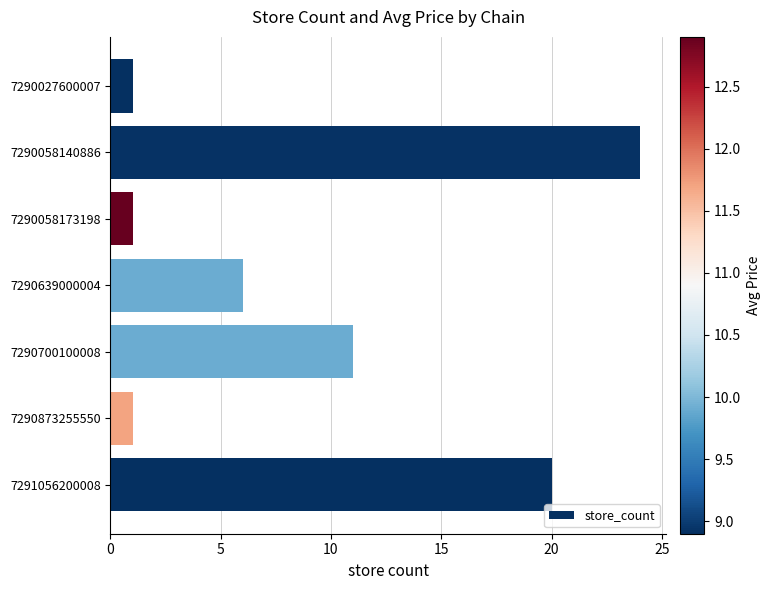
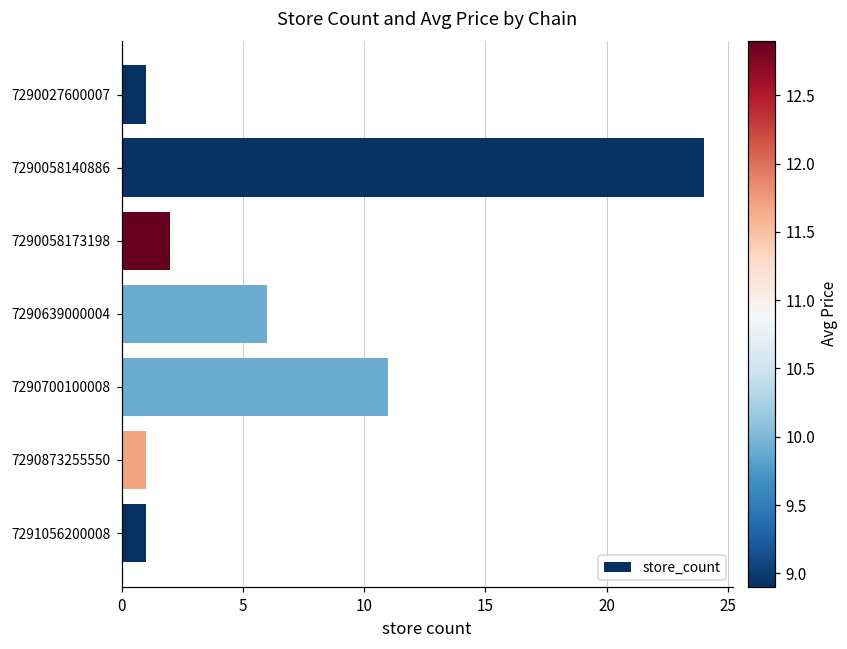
  {
    "7290027600007": 1,
    "7290058140886": 24,
-   "7290058173198": 1,
+   "7290058173198": 2,
    "7290639000004": 6,
    "7290700100008": 11,
    "7290873255550": 1,
-   "7291056200008": 20
+   "7291056200008": 1
  }
